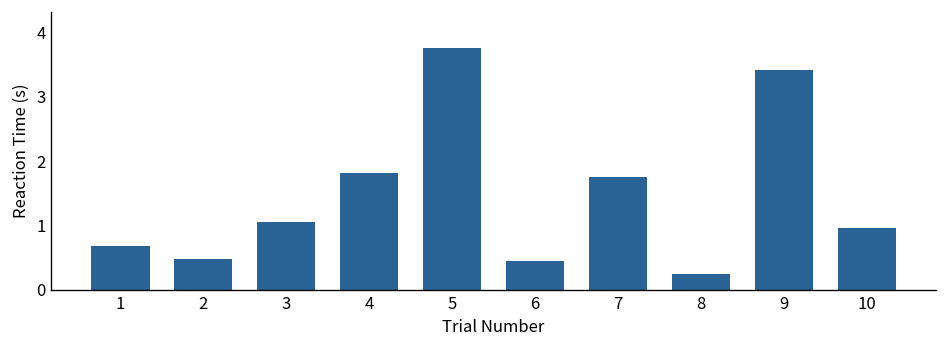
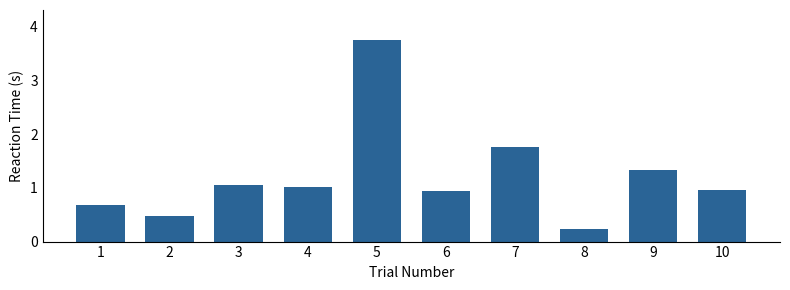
  {
    "1": 0.7,
    "2": 0.5,
    "3": 1.1,
-   "4": 1.8,
+   "4": 1.0,
    "5": 3.8,
-   "6": 0.5,
+   "6": 1.0,
    "7": 1.8,
    "8": 0.2,
-   "9": 3.4,
+   "9": 1.3,
    "10": 1.0
  }
